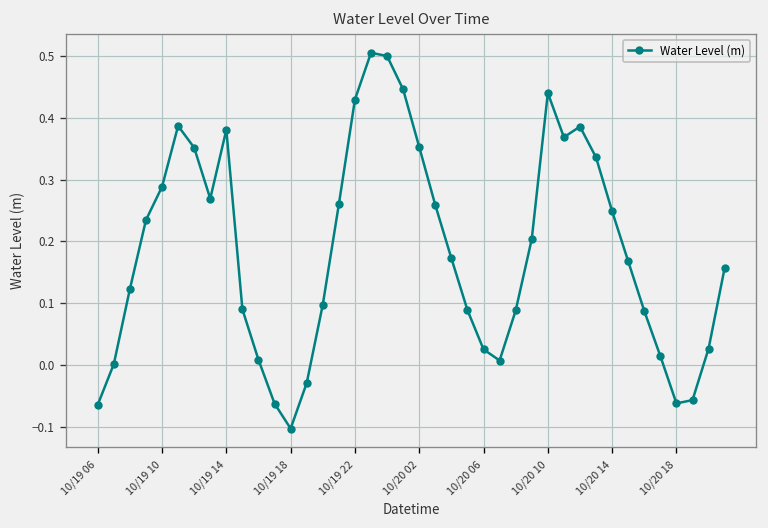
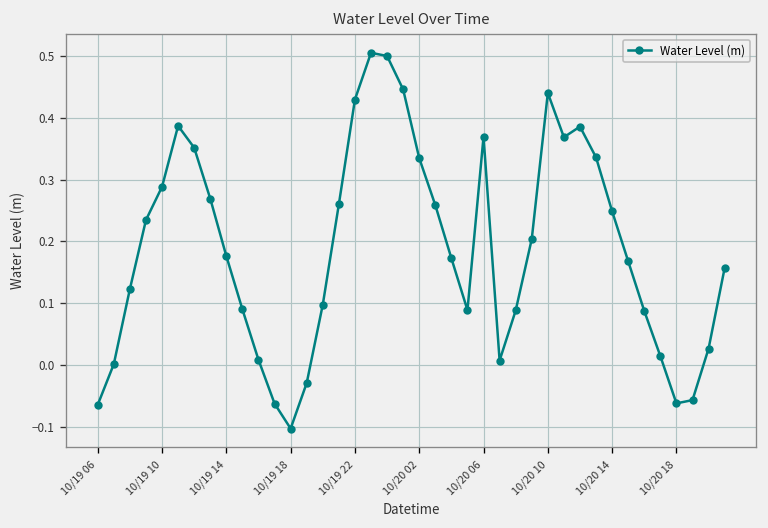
  {
    "10/19 06": -0.06,
    "10/19 10": 0.29,
-   "10/19 14": 0.38,
+   "10/19 14": 0.18,
    "10/19 18": -0.10,
    "10/19 22": 0.43,
-   "10/20 02": 0.35,
-   "10/20 06": 0.03,
+   "10/20 02": 0.33,
+   "10/20 06": 0.37,
    "10/20 10": 0.44,
    "10/20 14": 0.25,
    "10/20 18": -0.06
  }
